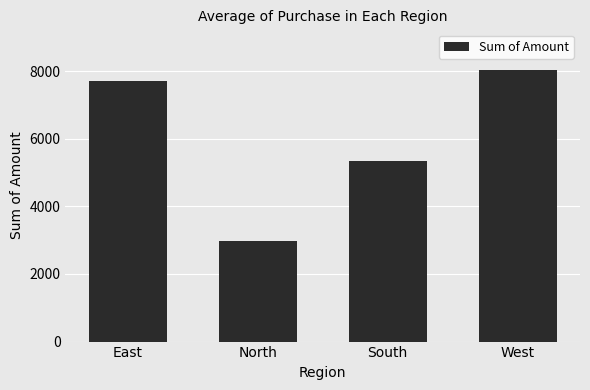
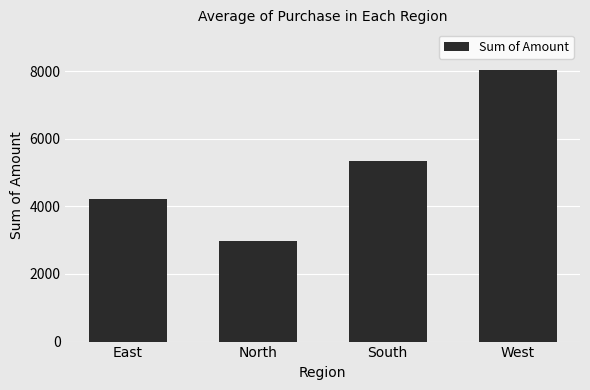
  {
-   "East": 7700,
+   "East": 4200,
    "North": 3000,
    "South": 5300,
    "West": 8000
  }
